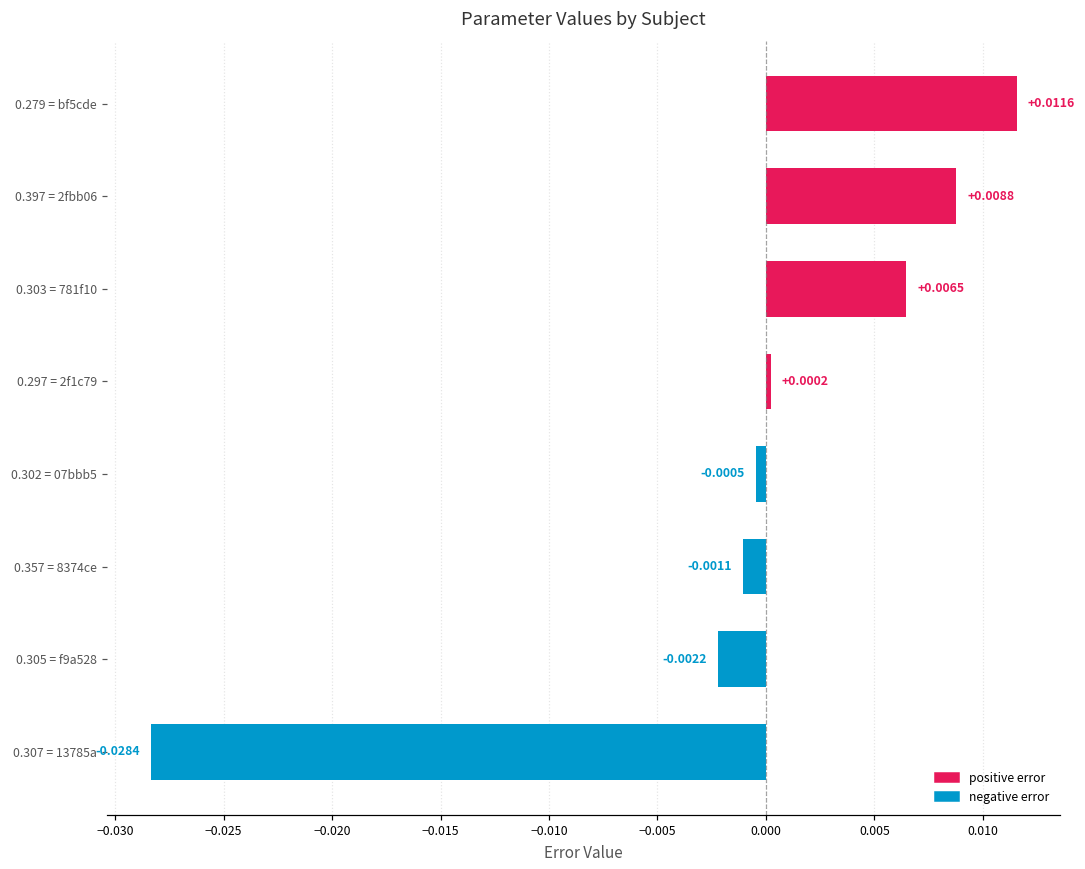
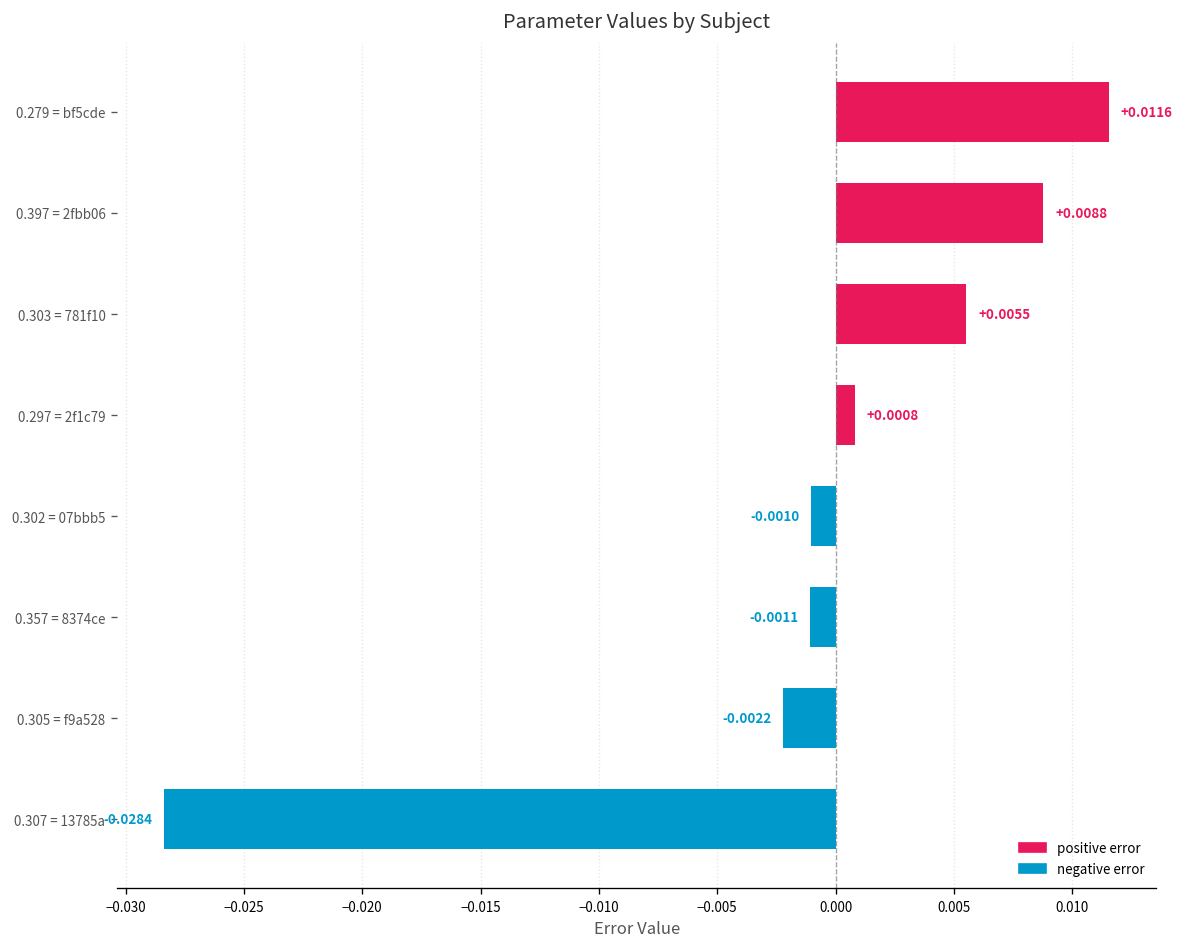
  {
    "0.279 = bf5cde": "+0.0116",
    "0.397 = 2fbb06": "+0.0088",
-   "0.303 = 781f10": "+0.0065",
-   "0.297 = 2f1c79": "+0.0002",
-   "0.302 = 07bbb5": "-0.0005",
+   "0.303 = 781f10": "+0.0055",
+   "0.297 = 2f1c79": "+0.0008",
+   "0.302 = 07bbb5": "-0.0010",
    "0.357 = 8374ce": "-0.0011",
    "0.305 = f9a528": "-0.0022",
    "0.307 = 13785a": "-0.0284"
  }
